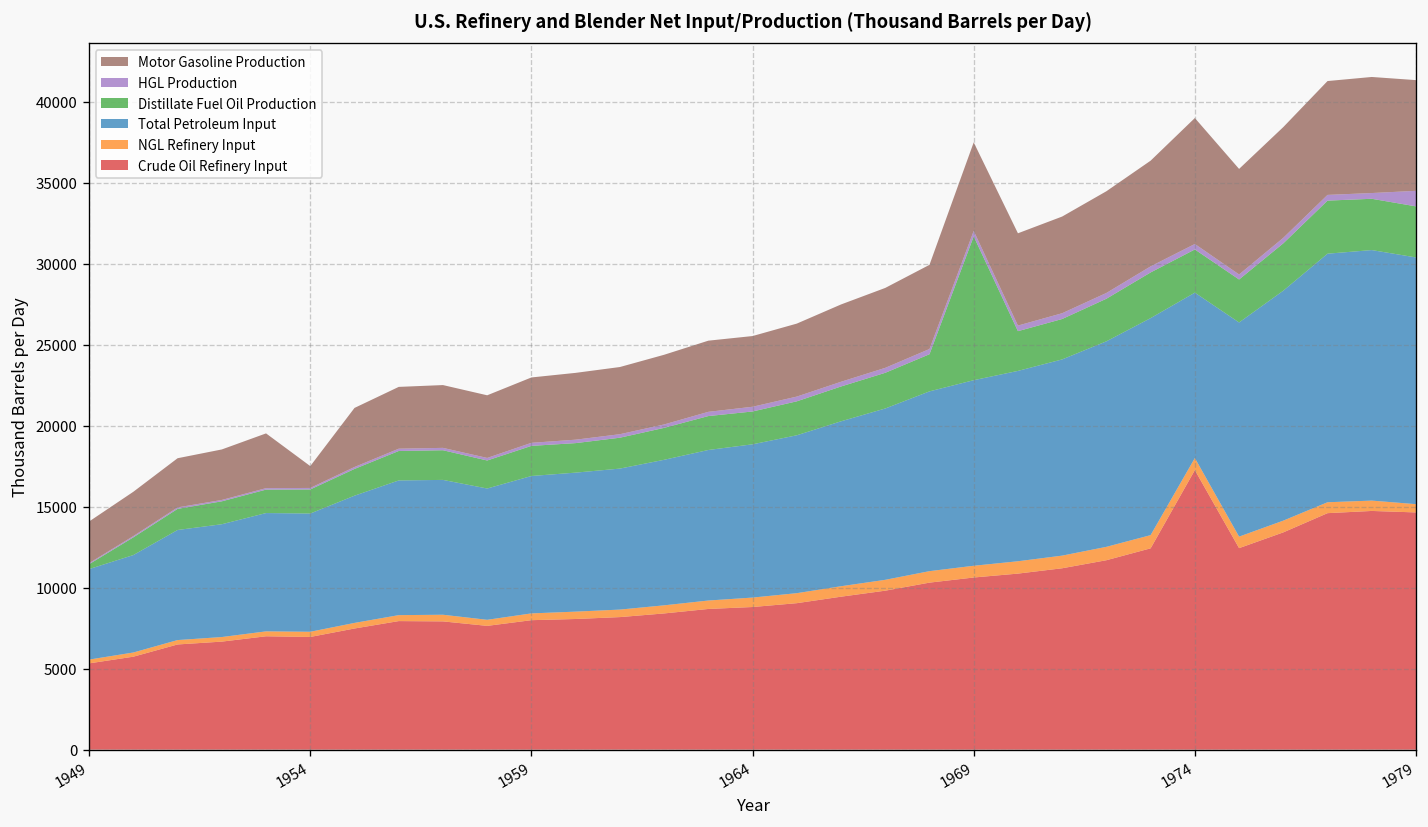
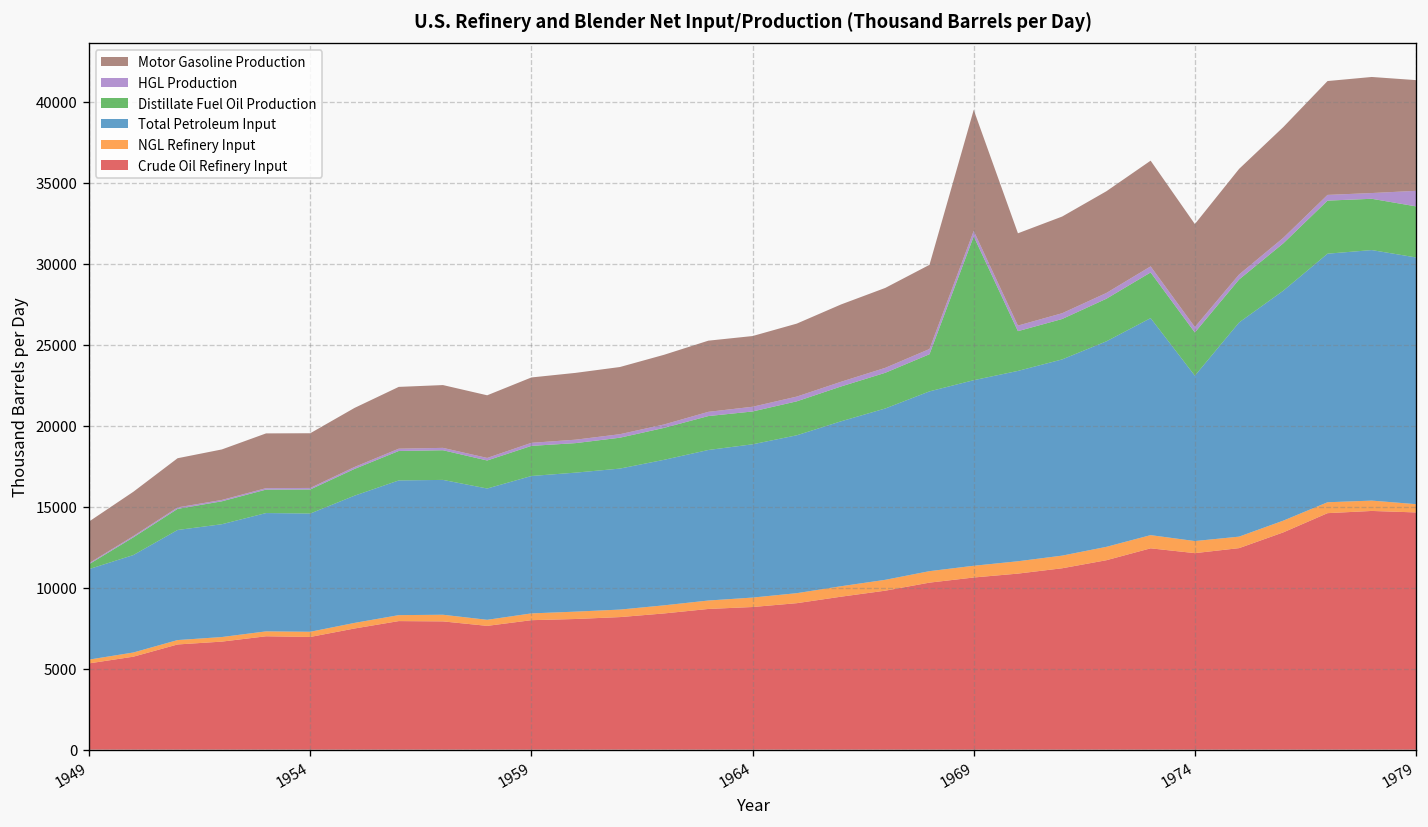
  {
    "Crude Oil Refinery Input": {
      "1949": 5300,
      "1954": 7000,
      "1959": 8000,
      "1964": 8800,
      "1969": 10600,
-     "1974": 17300,
+     "1974": 12100,
      "1979": 14600
    },
    "NGL Refinery Input": {
      "1949": 200,
      "1954": 300,
      "1959": 400,
      "1964": 600,
      "1969": 700,
      "1974": 700,
      "1979": 500
    },
    "Total Petroleum Input": {
      "1949": 5600,
      "1954": 7300,
      "1959": 8500,
      "1964": 9500,
      "1969": 11500,
      "1974": 10200,
      "1979": 15200
    },
    "Distillate Fuel Oil Production": {
      "1964": 2000,
      "1969": 8900,
      "1974": 2700,
      "1979": 3200
    },
    "HGL Production": {
      "1964": 300,
      "1969": 300,
      "1974": 300,
      "1979": 1000
    },
    "Motor Gasoline Production": {
      "1949": 2600,
-     "1954": 1300,
+     "1954": 3400,
      "1959": 4000,
      "1964": 4400,
-     "1969": 5500,
-     "1974": 7800,
+     "1969": 7500,
+     "1974": 6400,
      "1979": 6800
    }
  }
